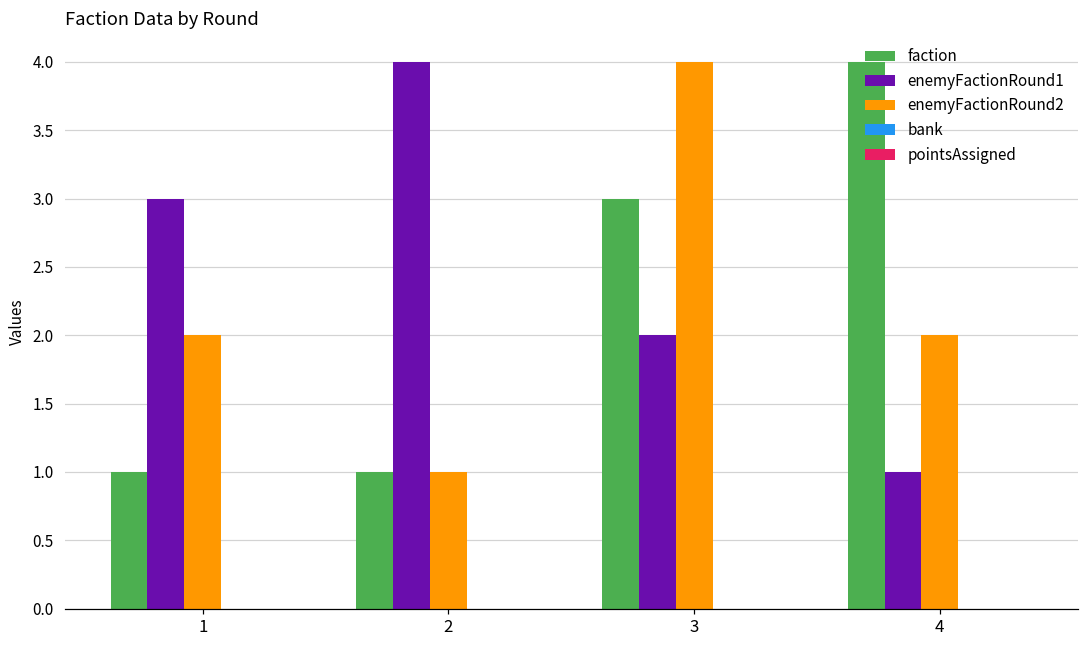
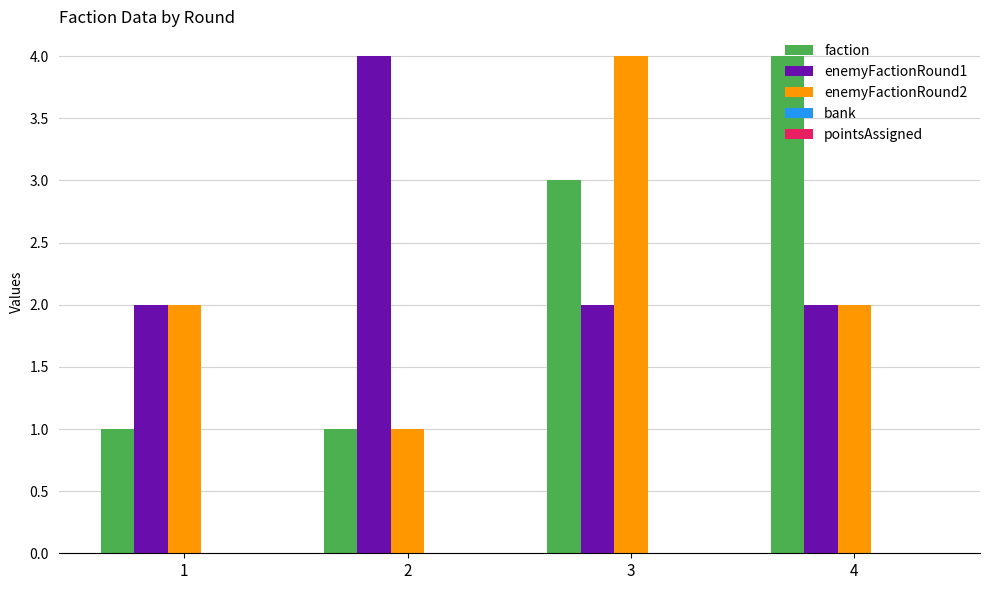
  {
    "faction": {
      "1": 1,
      "2": 1,
      "3": 3,
      "4": 4
    },
    "enemyFactionRound1": {
-     "1": 3,
+     "1": 2,
      "2": 4,
      "3": 2,
-     "4": 1
+     "4": 2
    },
    "enemyFactionRound2": {
      "1": 2,
      "2": 1,
      "3": 4,
      "4": 2
    },
    "bank": {
      "1": 0,
      "2": 0,
      "3": 0,
      "4": 0
    },
    "pointsAssigned": {
      "1": 0,
      "2": 0,
      "3": 0,
      "4": 0
    }
  }
